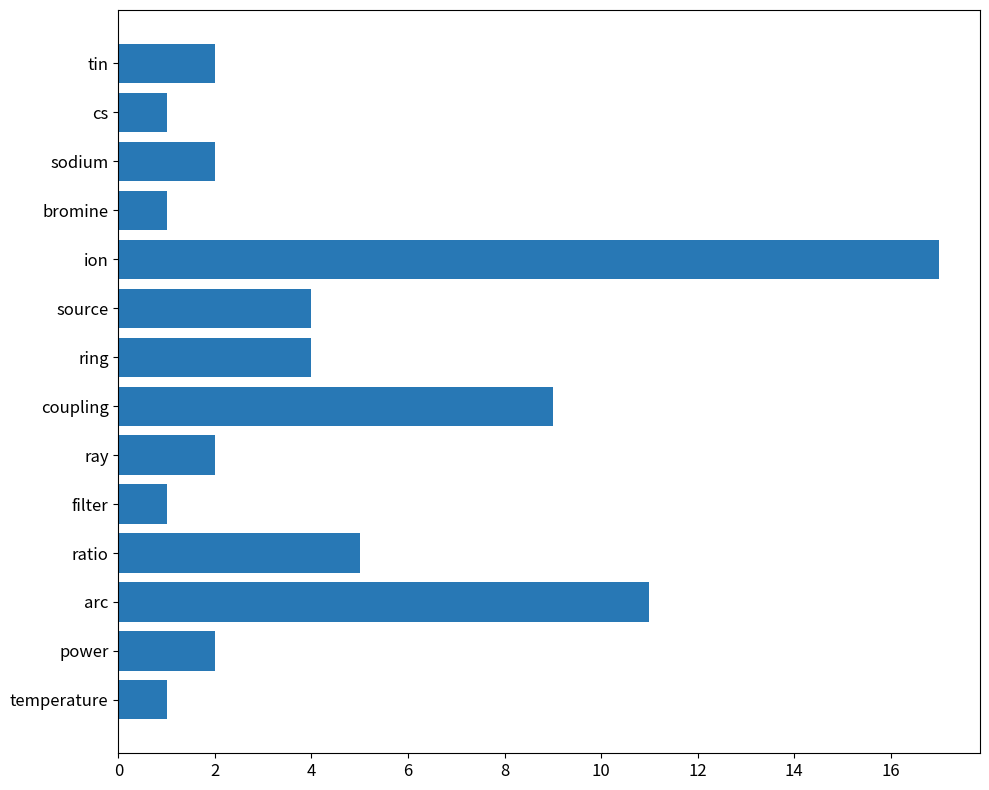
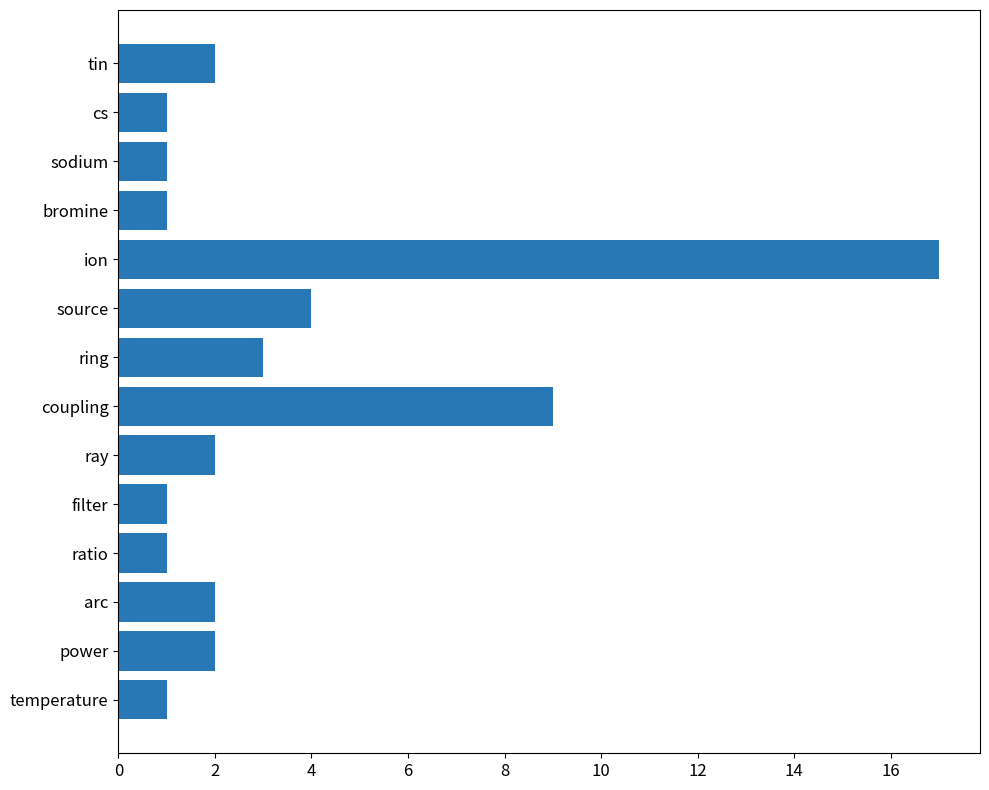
  {
    "tin": 2,
    "cs": 1,
-   "sodium": 2,
+   "sodium": 1,
    "bromine": 1,
    "ion": 17,
    "source": 4,
-   "ring": 4,
+   "ring": 3,
    "coupling": 9,
    "ray": 2,
    "filter": 1,
-   "ratio": 5,
-   "arc": 11,
+   "ratio": 1,
+   "arc": 2,
    "power": 2,
    "temperature": 1
  }
